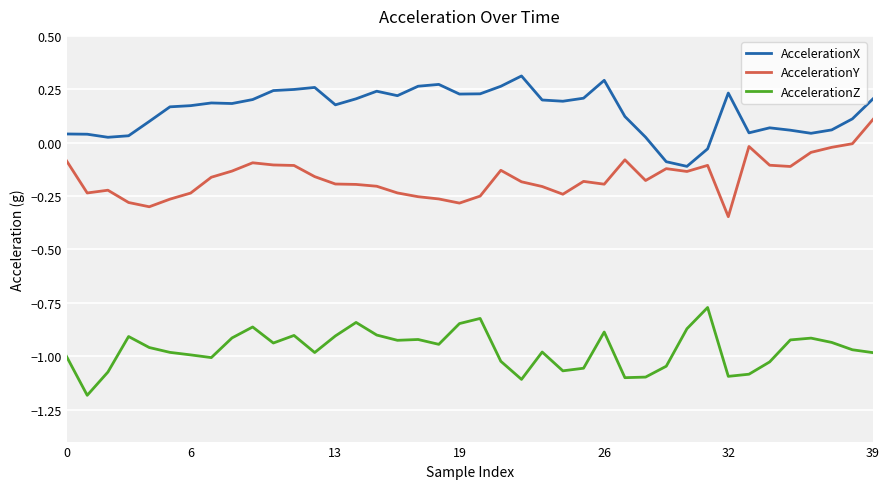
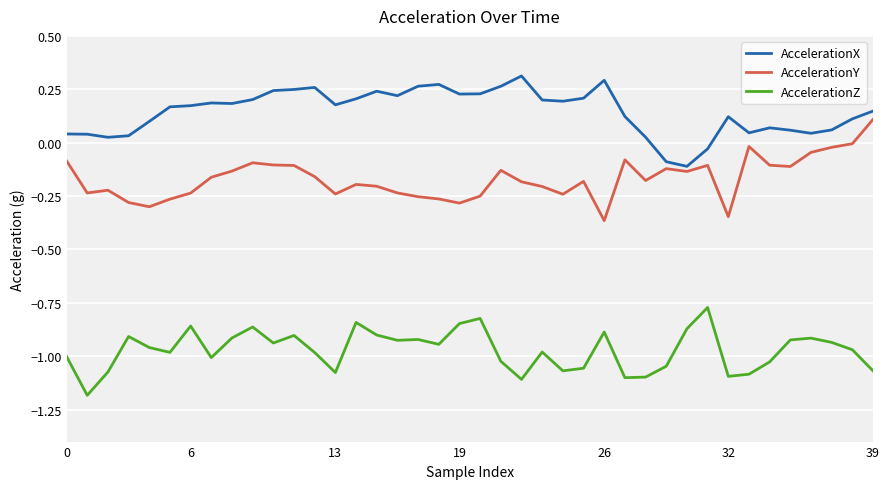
  {
    "AccelerationX": {
      "0": 0.04,
      "6": 0.17,
      "13": 0.18,
      "19": 0.23,
      "26": 0.29,
-     "32": 0.23,
-     "39": 0.21
+     "32": 0.12,
+     "39": 0.15
    },
    "AccelerationY": {
      "0": -0.08,
      "6": -0.24,
-     "13": -0.19,
+     "13": -0.24,
      "19": -0.28,
-     "26": -0.19,
+     "26": -0.37,
      "32": -0.35,
      "39": 0.11
    },
    "AccelerationZ": {
      "0": -1.00,
-     "6": -0.99,
-     "13": -0.91,
+     "6": -0.86,
+     "13": -1.08,
      "19": -0.85,
      "26": -0.89,
      "32": -1.09,
-     "39": -0.98
+     "39": -1.07
    }
  }
